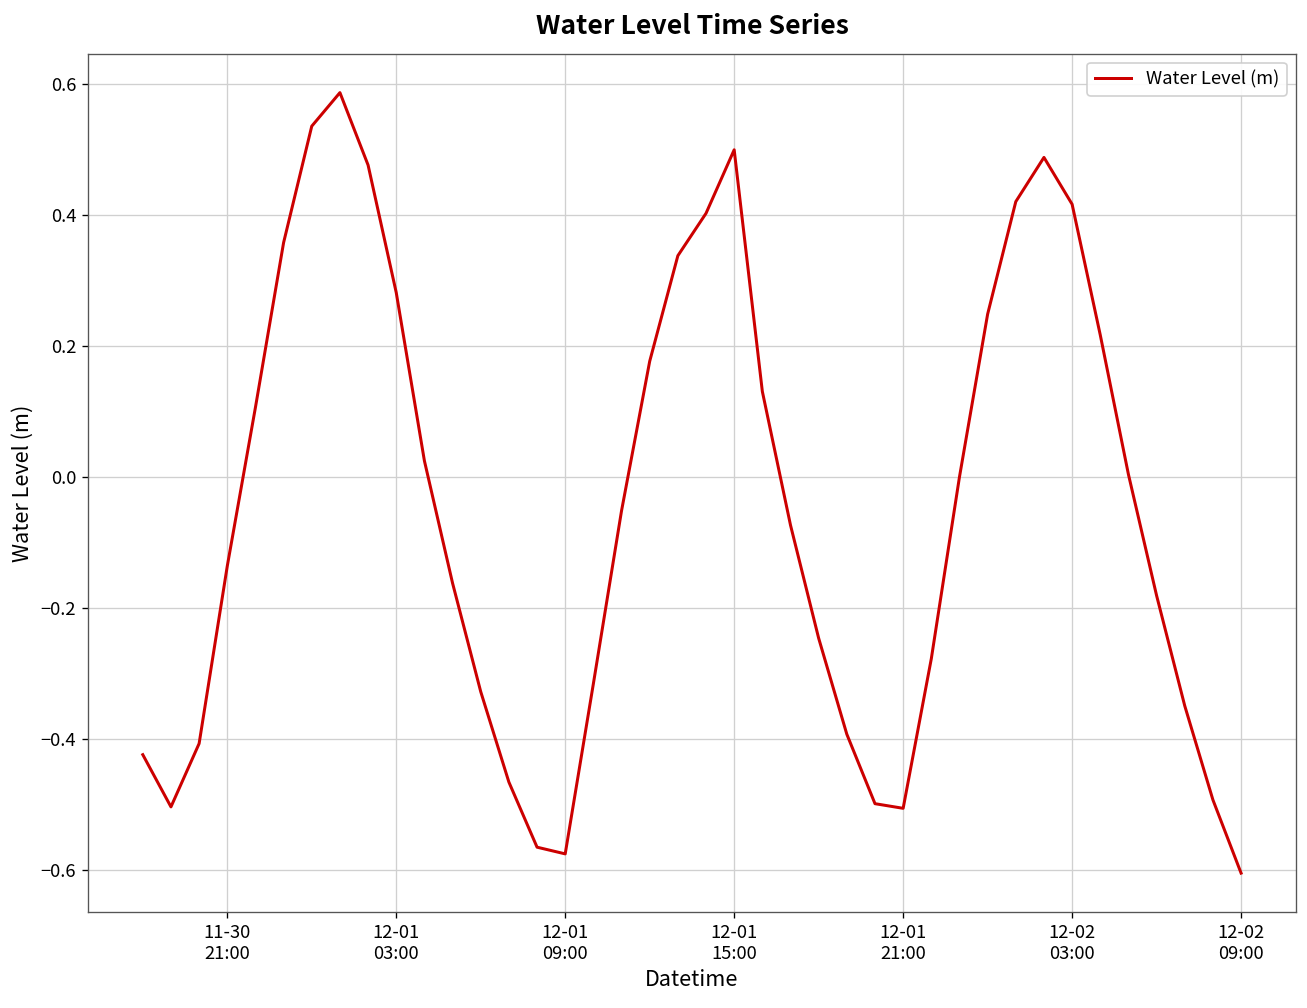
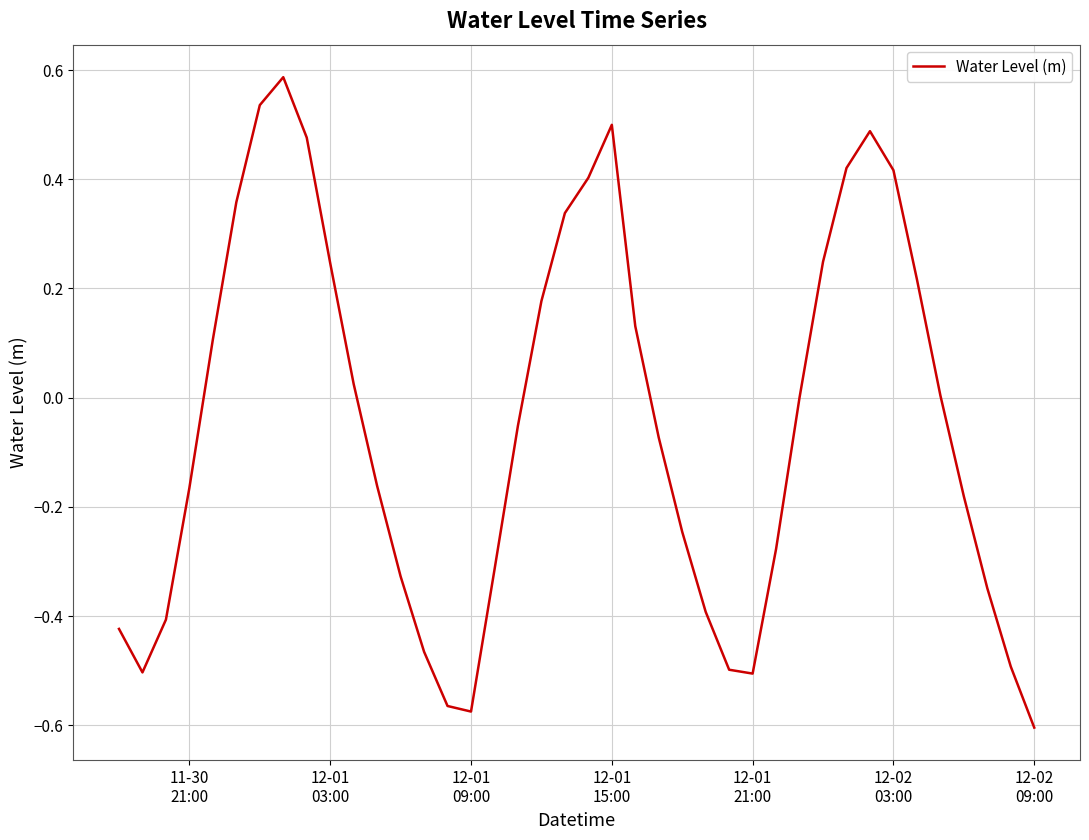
  {
-   "11-30 21:00": -0.14,
-   "12-01 03:00": 0.28,
+   "11-30 21:00": -0.16,
+   "12-01 03:00": 0.25,
    "12-01 09:00": -0.57,
    "12-01 15:00": 0.50,
    "12-01 21:00": -0.51,
    "12-02 03:00": 0.42,
    "12-02 09:00": -0.60
  }
